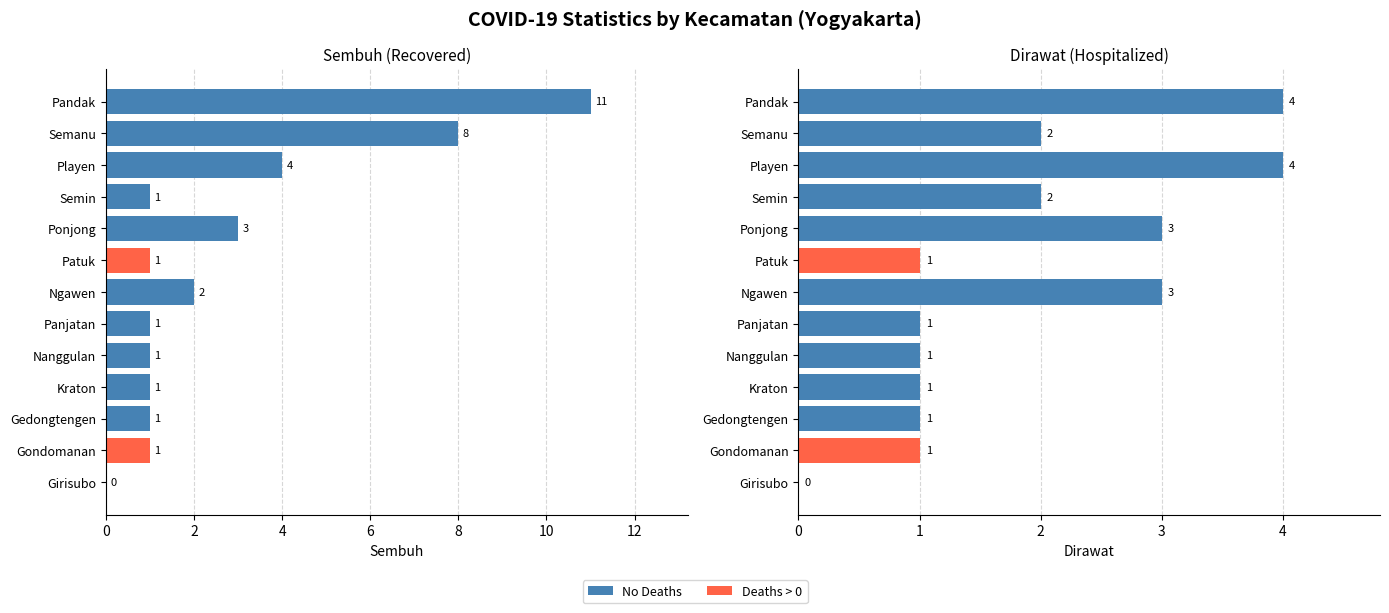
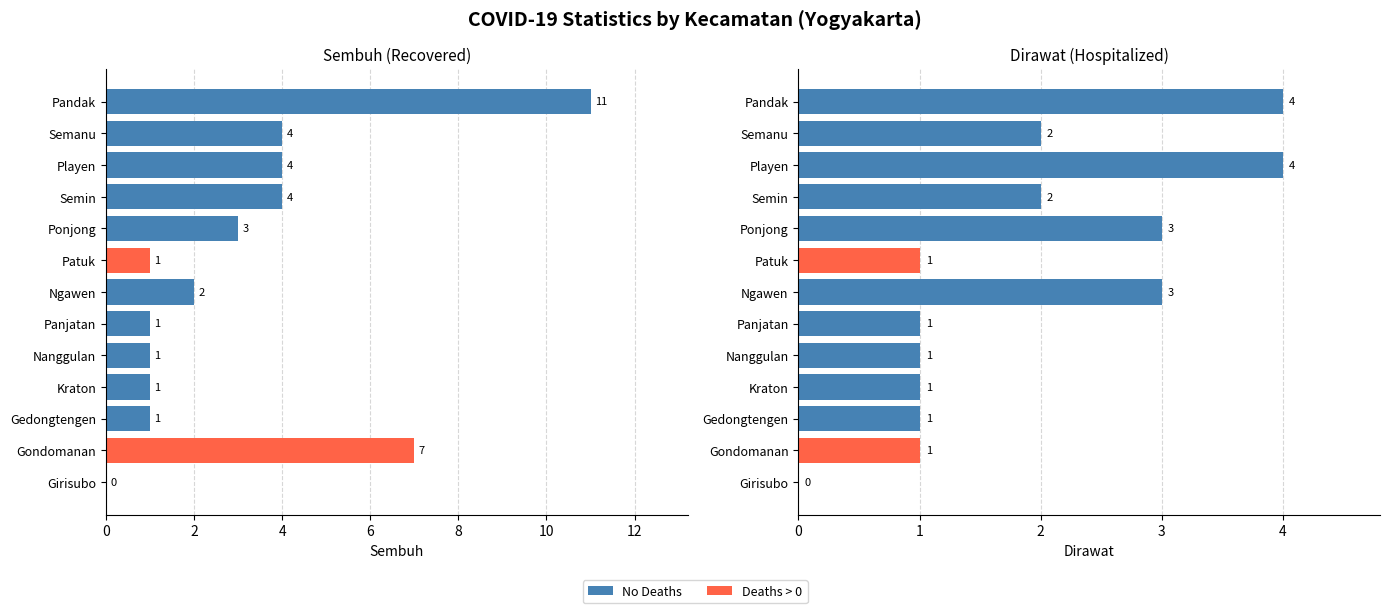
  {
    "Sembuh (Recovered)": {
      "Pandak": 11,
-     "Semanu": 8,
+     "Semanu": 4,
      "Playen": 4,
-     "Semin": 1,
+     "Semin": 4,
      "Ponjong": 3,
      "Patuk": 1,
      "Ngawen": 2,
      "Panjatan": 1,
      "Nanggulan": 1,
      "Kraton": 1,
      "Gedongtengen": 1,
-     "Gondomanan": 1,
+     "Gondomanan": 7,
      "Girisubo": 0
    },
    "Dirawat (Hospitalized)": {
      "Pandak": 4,
      "Semanu": 2,
      "Playen": 4,
      "Semin": 2,
      "Ponjong": 3,
      "Patuk": 1,
      "Ngawen": 3,
      "Panjatan": 1,
      "Nanggulan": 1,
      "Kraton": 1,
      "Gedongtengen": 1,
      "Gondomanan": 1,
      "Girisubo": 0
    }
  }
